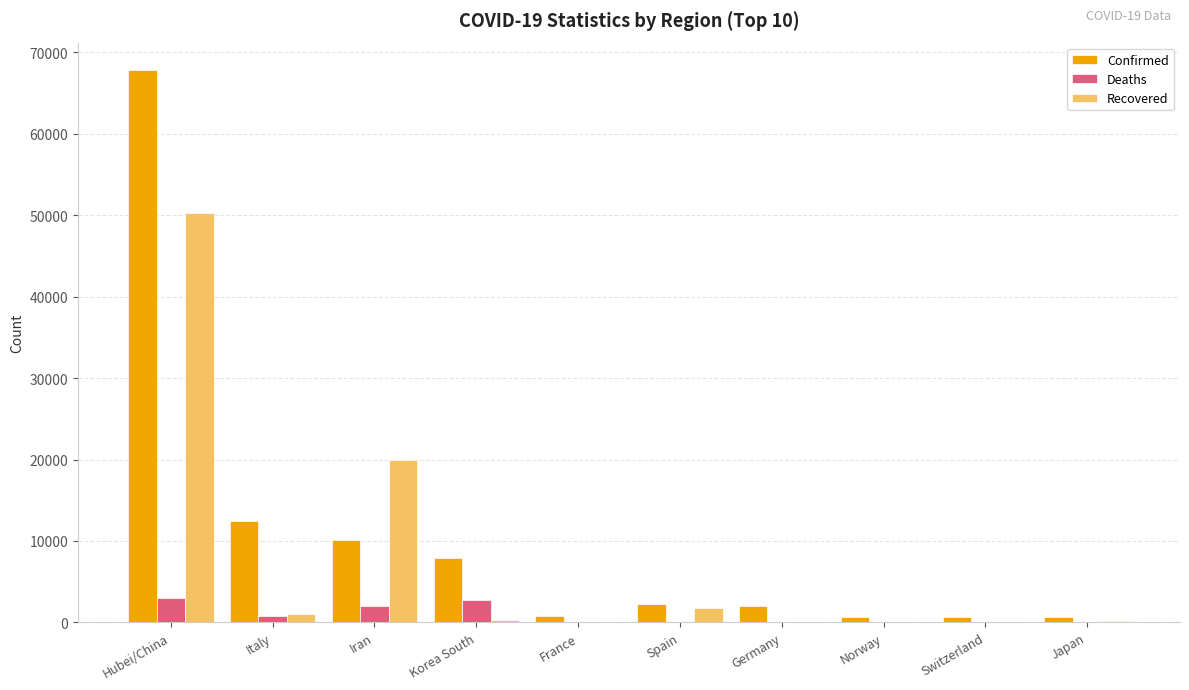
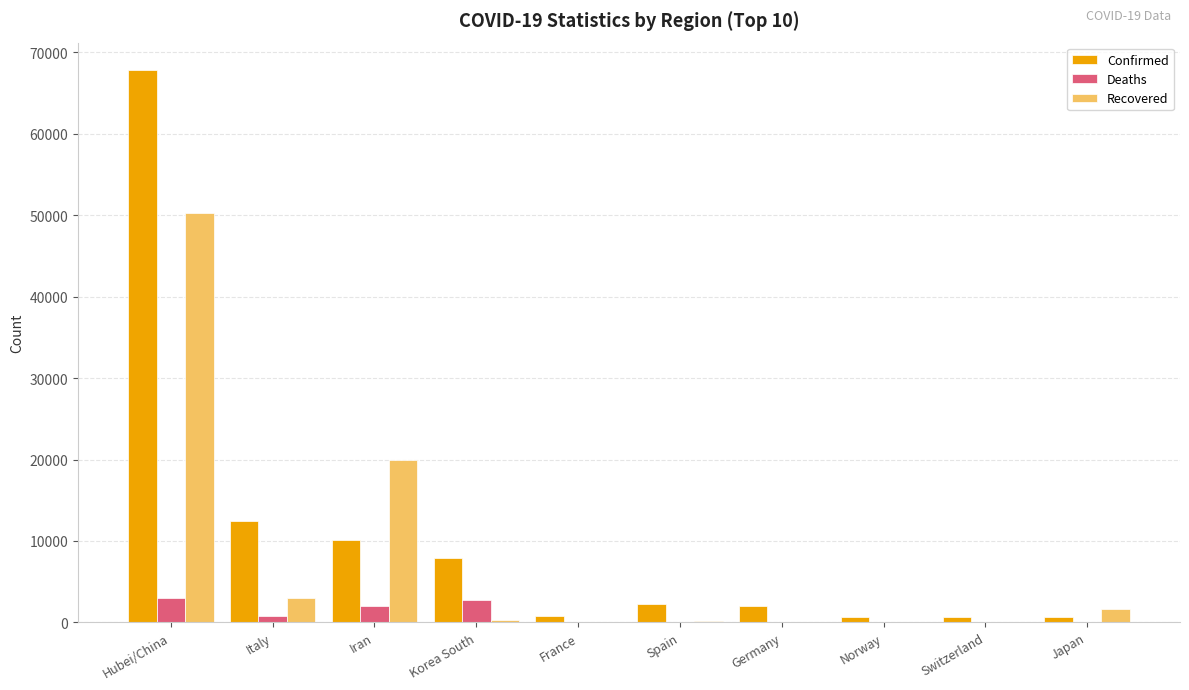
  {
    "Confirmed": {
      "Hubei/China": 68000,
      "Italy": 12000,
      "Iran": 10000,
      "Korea South": 8000,
      "France": 1000,
      "Spain": 2000,
      "Germany": 2000,
      "Norway": 1000,
      "Switzerland": 1000,
      "Japan": 1000
    },
    "Deaths": {
      "Hubei/China": 3000,
      "Italy": 1000,
      "Iran": 2000,
      "Korea South": 3000,
      "Norway": 0
    },
    "Recovered": {
      "Hubei/China": 50000,
-     "Italy": 1000,
+     "Italy": 3000,
      "Iran": 20000,
      "Korea South": 0,
-     "Spain": 2000,
-     "Japan": 0
+     "Spain": 0,
+     "Japan": 2000
    }
  }
